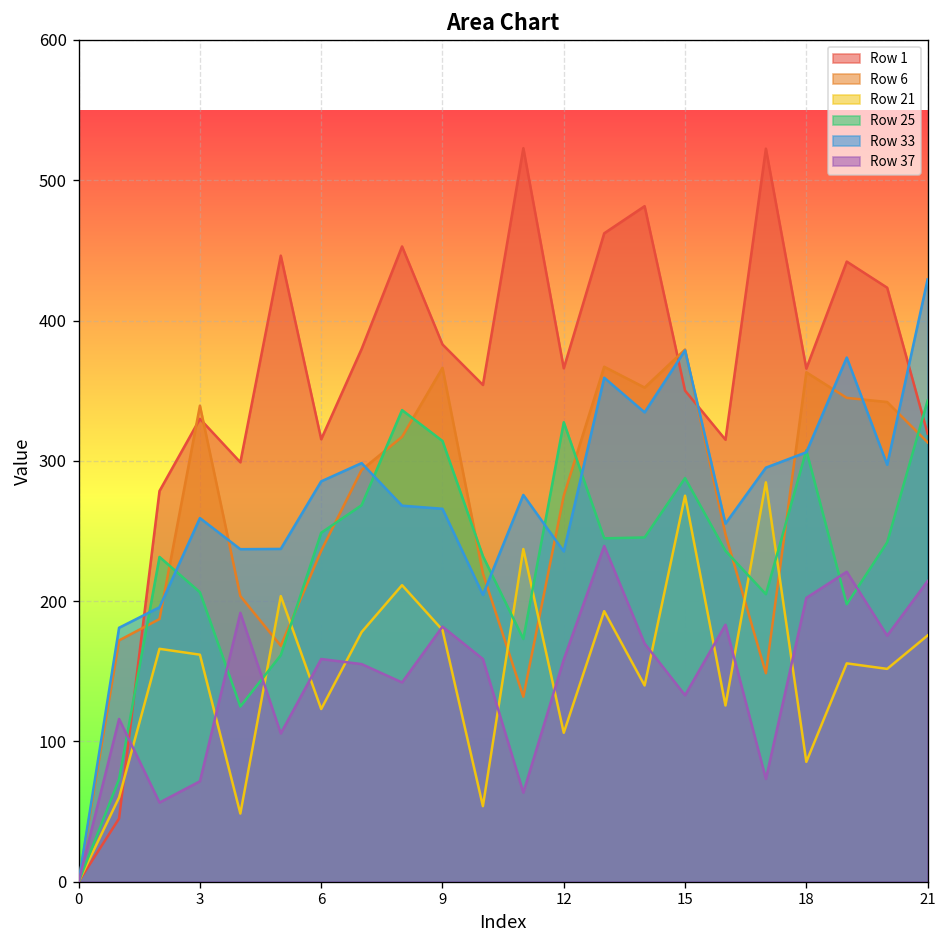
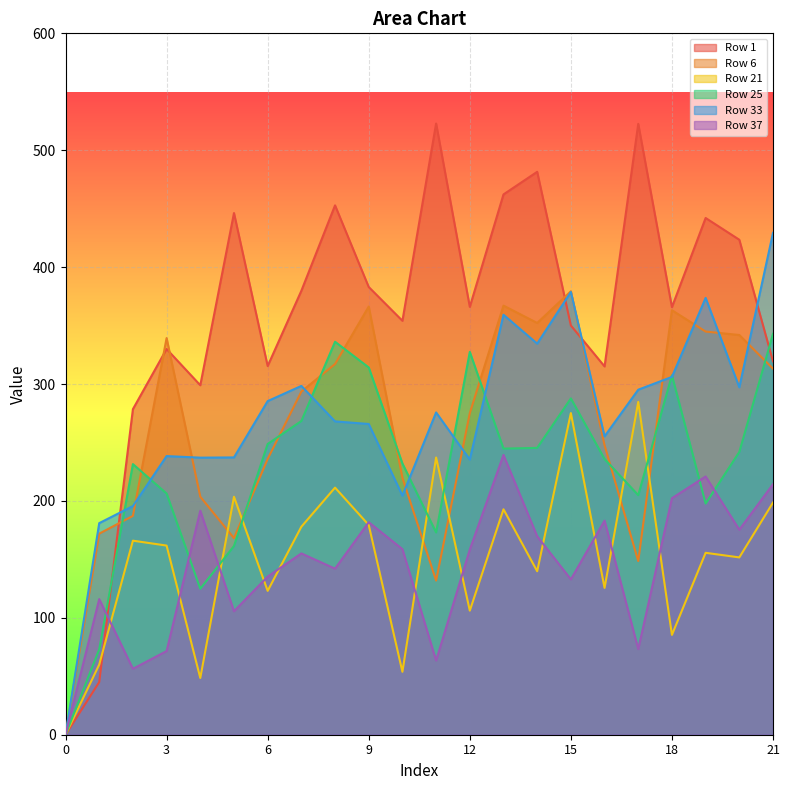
  {
    "Row 21": {
      "3": 162,
      "6": 123,
      "9": 179,
      "12": 106,
      "15": 275,
      "18": 85,
-     "21": 176
+     "21": 199
    },
    "Row 25": {
      "3": 206,
      "6": 249,
      "9": 314,
      "12": 328,
      "15": 288,
      "21": 343
    },
    "Row 33": {
-     "3": 259,
+     "3": 238,
      "6": 285,
      "9": 266,
      "12": 235,
      "21": 429
    },
    "Row 37": {
      "3": 72,
-     "6": 159,
+     "6": 135,
      "9": 182,
      "12": 158,
      "15": 133,
      "18": 202,
      "21": 214
    }
  }
